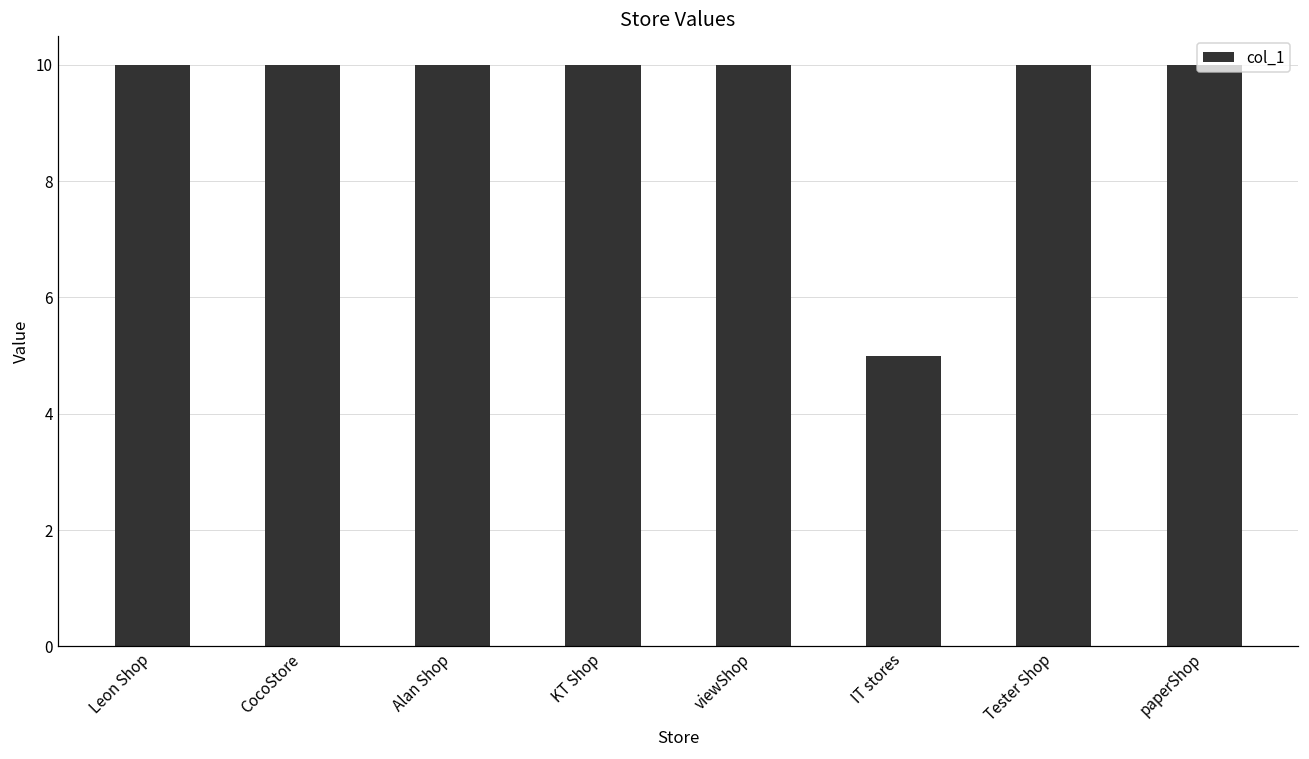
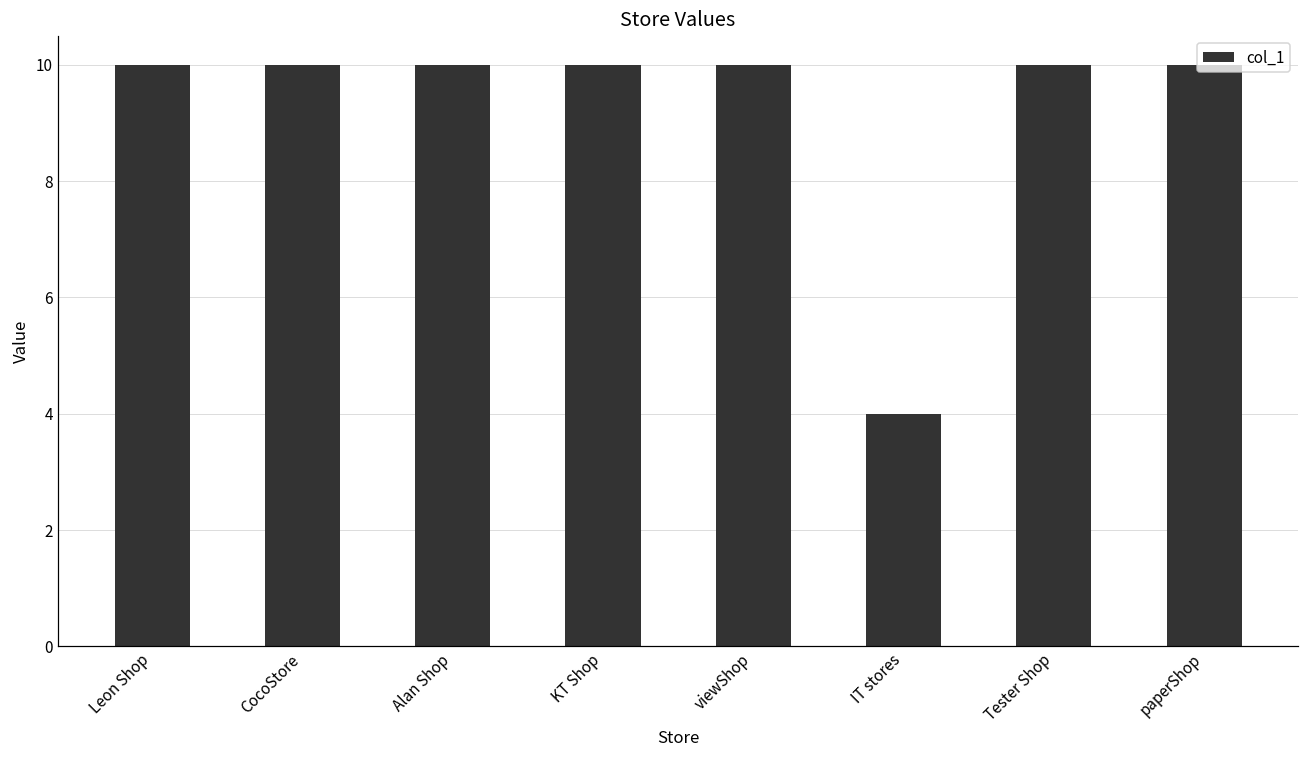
  {
    "Leon Shop": 10,
    "CocoStore": 10,
    "Alan Shop": 10,
    "KT Shop": 10,
    "viewShop": 10,
-   "IT stores": 5,
+   "IT stores": 4,
    "Tester Shop": 10
  }
